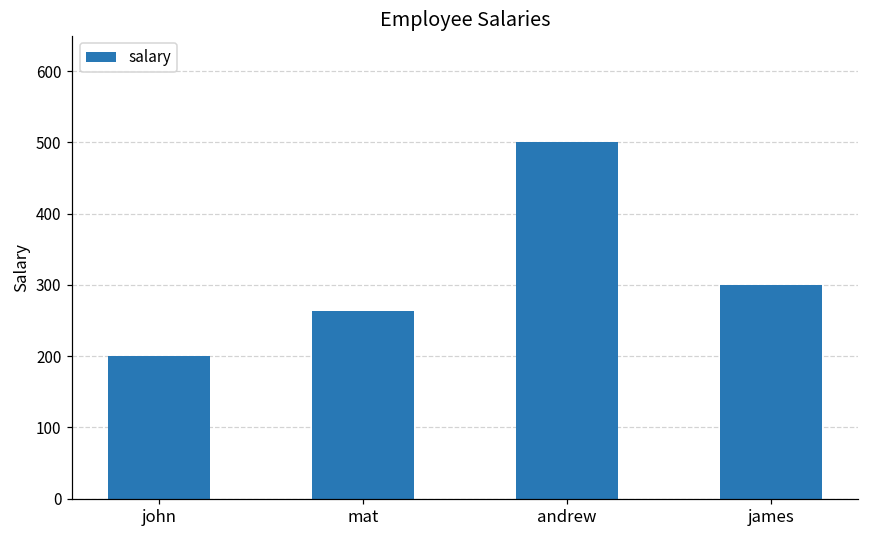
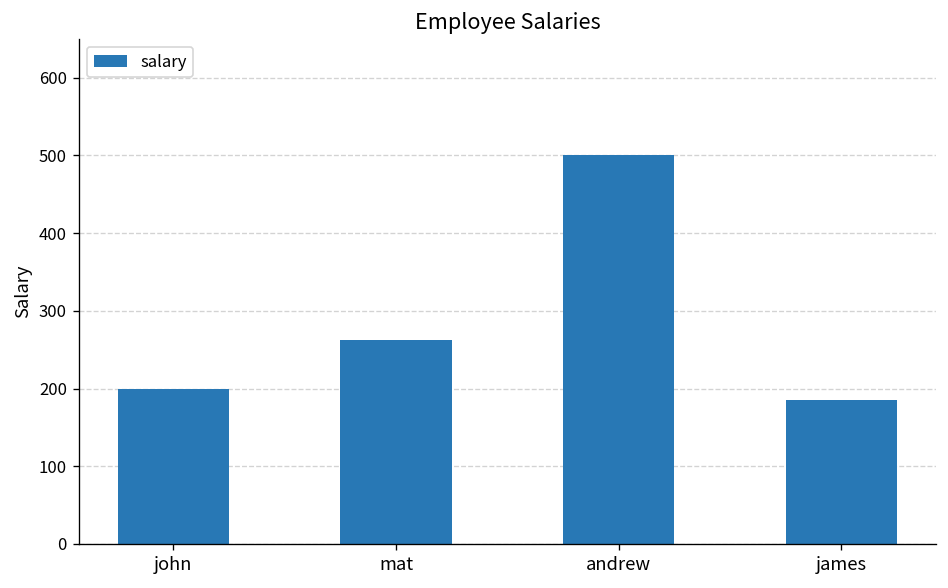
  {
    "john": 200,
    "mat": 260,
    "andrew": 500,
-   "james": 300
+   "james": 190
  }
